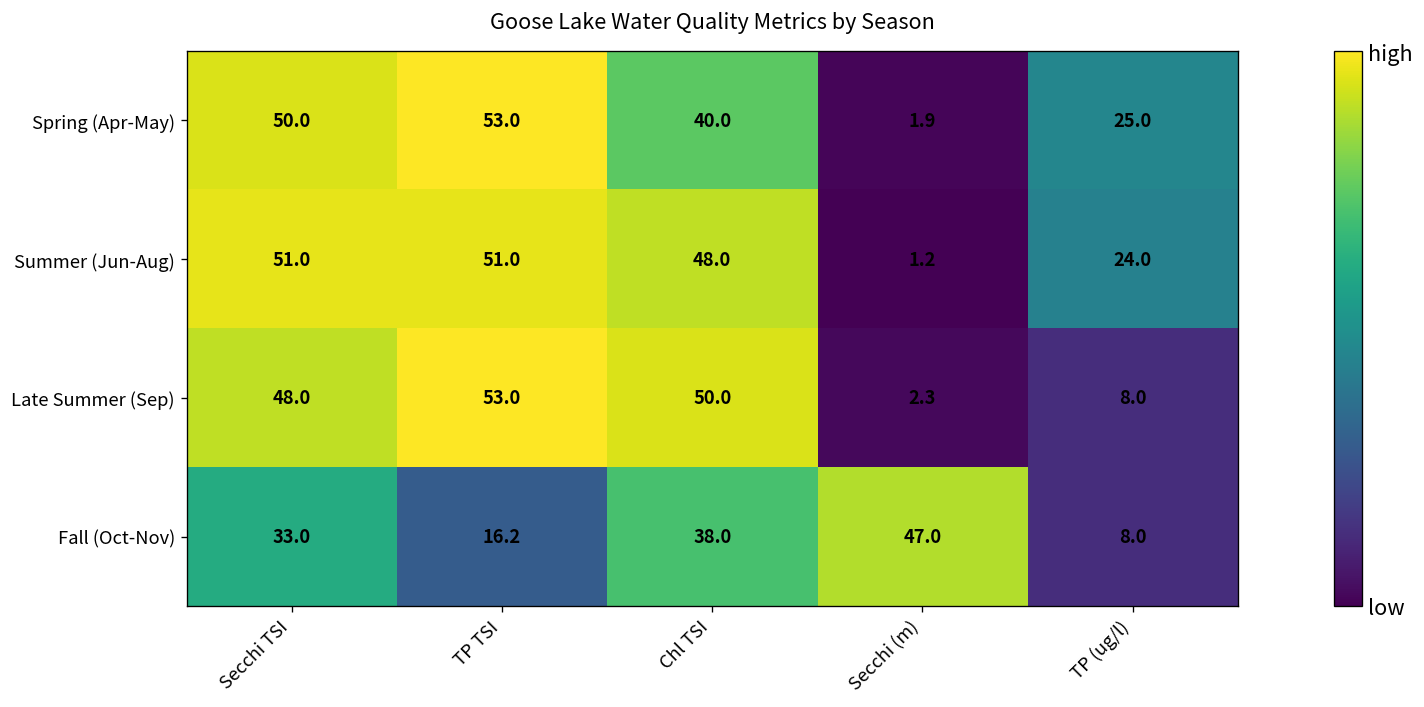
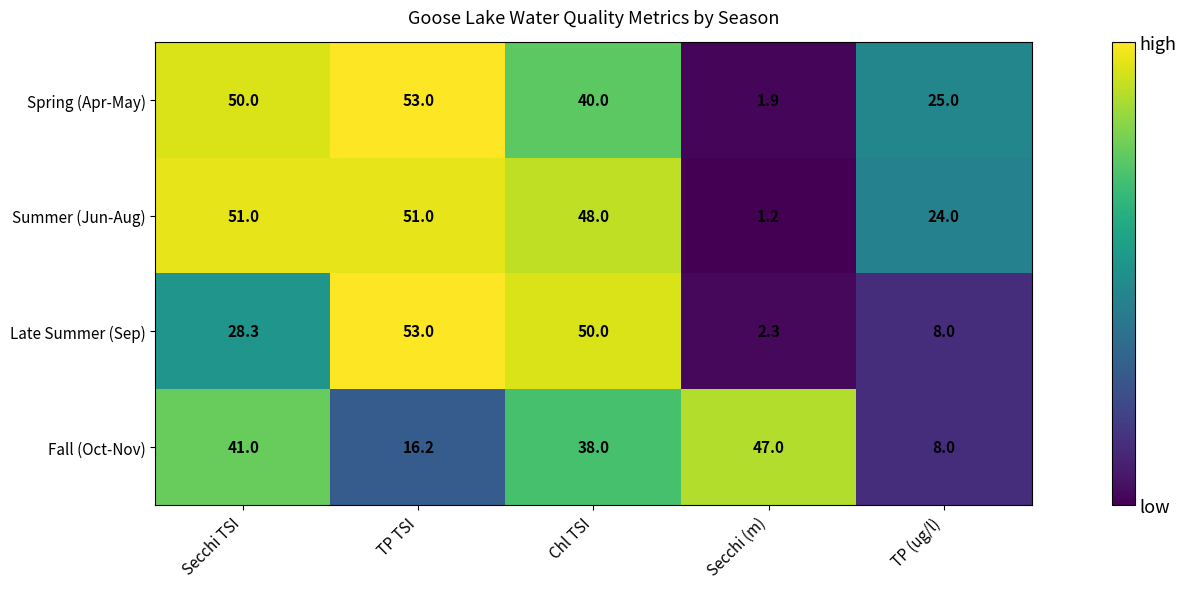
  {
    "Spring (Apr-May)": {
      "Secchi TSI": 50.0,
      "TP TSI": 53.0,
      "Chl TSI": 40.0,
      "Secchi (m)": 1.9,
      "TP (ug/l)": 25.0
    },
    "Summer (Jun-Aug)": {
      "Secchi TSI": 51.0,
      "TP TSI": 51.0,
      "Chl TSI": 48.0,
      "Secchi (m)": 1.2,
      "TP (ug/l)": 24.0
    },
    "Late Summer (Sep)": {
-     "Secchi TSI": 48.0,
+     "Secchi TSI": 28.3,
      "TP TSI": 53.0,
      "Chl TSI": 50.0,
      "Secchi (m)": 2.3,
      "TP (ug/l)": 8.0
    },
    "Fall (Oct-Nov)": {
-     "Secchi TSI": 33.0,
+     "Secchi TSI": 41.0,
      "TP TSI": 16.2,
      "Chl TSI": 38.0,
      "Secchi (m)": 47.0,
      "TP (ug/l)": 8.0
    }
  }
